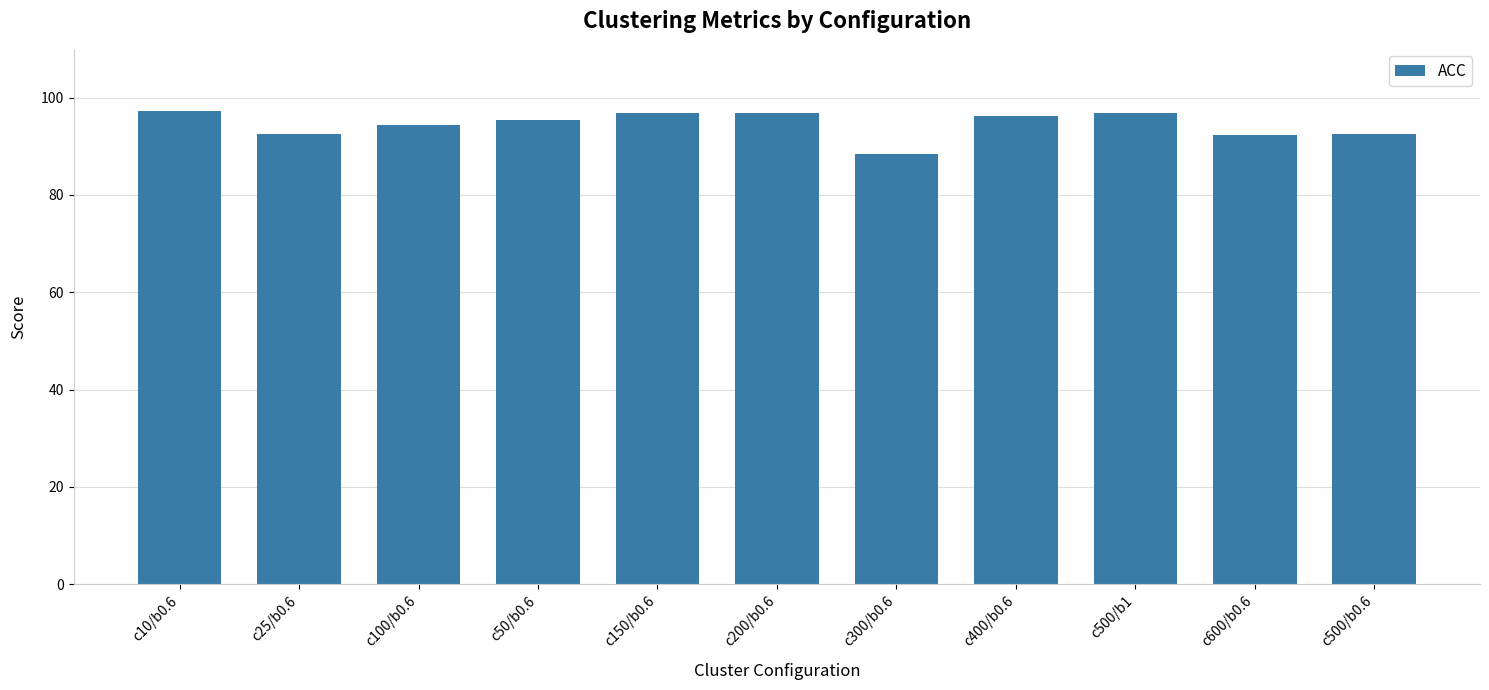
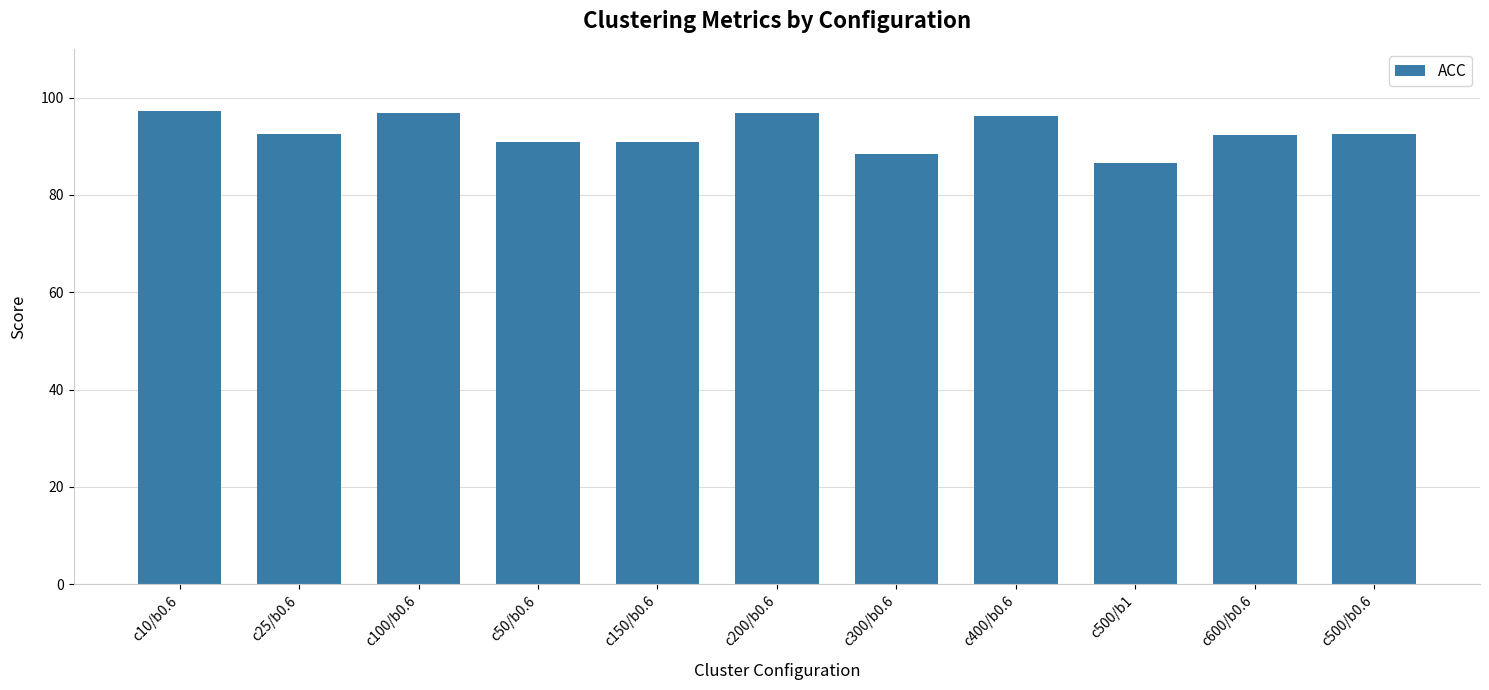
  {
    "c10/b0.6": 97,
    "c25/b0.6": 92,
-   "c100/b0.6": 94,
-   "c50/b0.6": 95,
-   "c150/b0.6": 97,
+   "c100/b0.6": 97,
+   "c50/b0.6": 91,
+   "c150/b0.6": 91,
    "c200/b0.6": 97,
    "c300/b0.6": 88,
    "c400/b0.6": 96,
-   "c500/b1": 97,
+   "c500/b1": 87,
    "c600/b0.6": 92,
    "c500/b0.6": 93
  }
